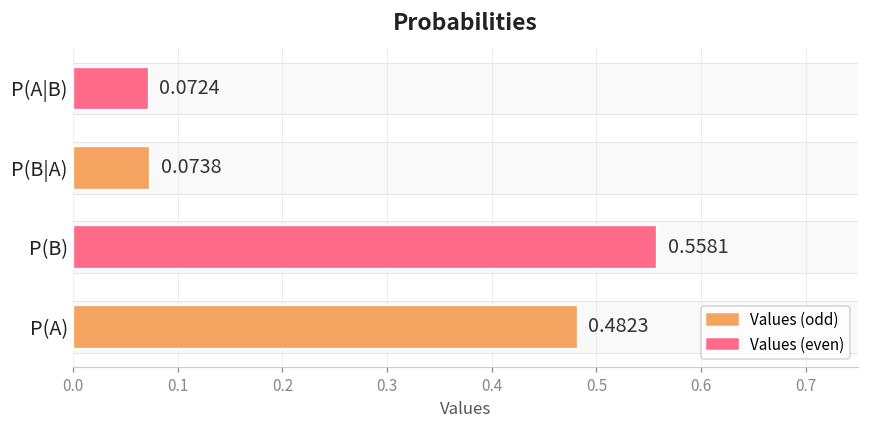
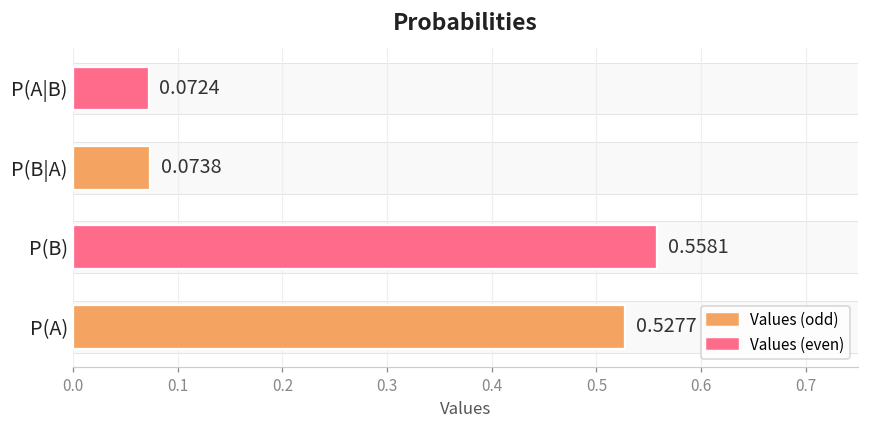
  {
    "P(A|B)": 0.0724,
    "P(B|A)": 0.0738,
    "P(B)": 0.5581,
-   "P(A)": 0.4823
+   "P(A)": 0.5277
  }
